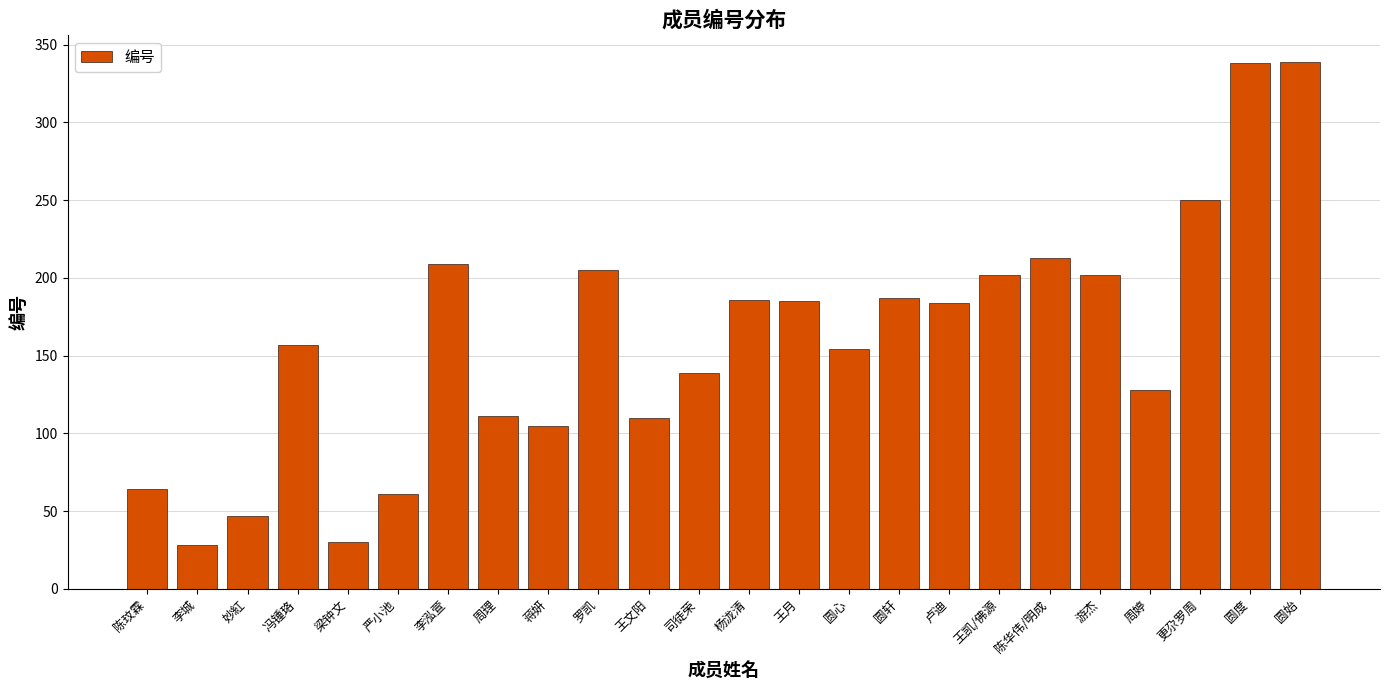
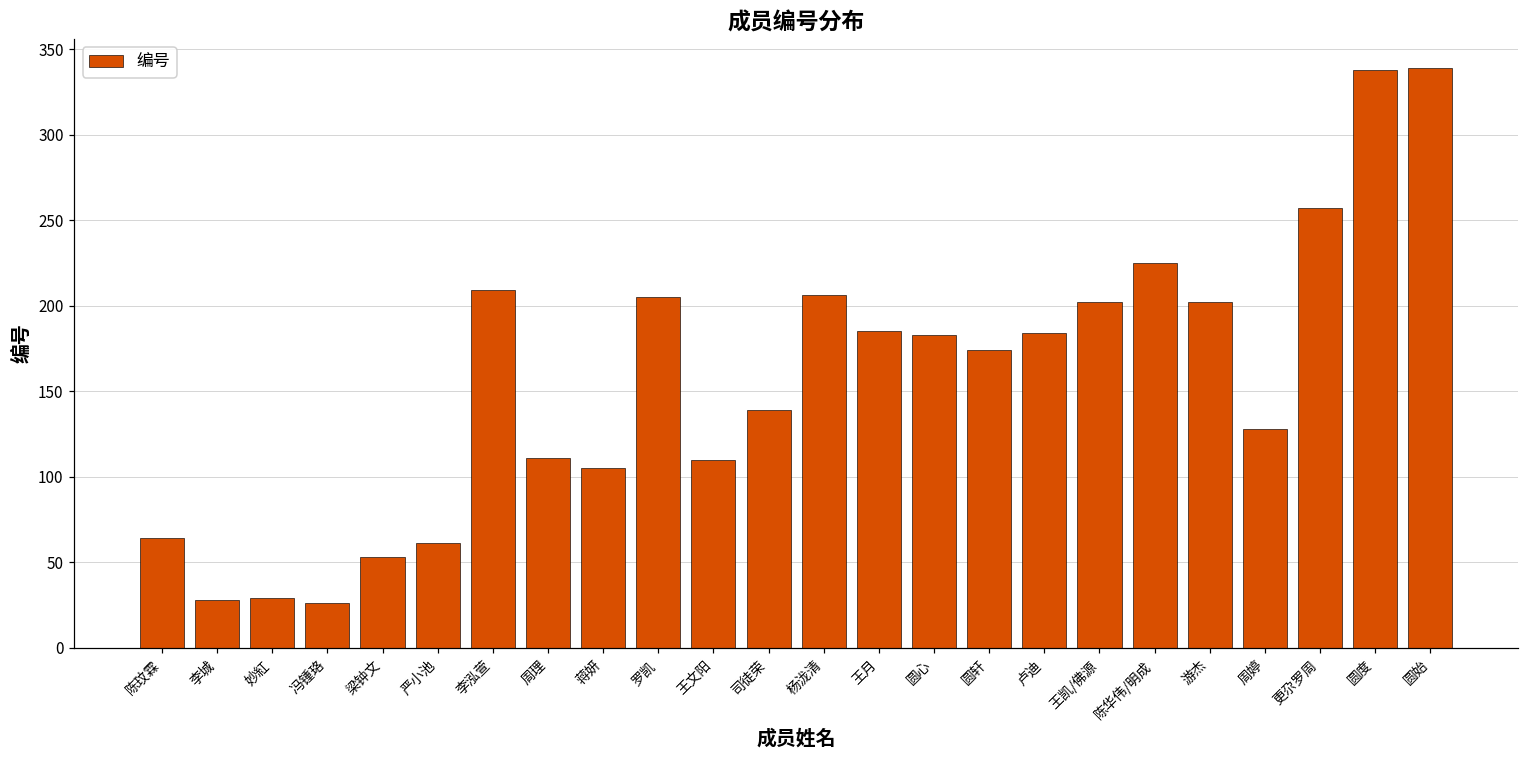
  {
    "陈玟霖": 64,
    "李城": 28,
-   "妙紅": 47,
-   "冯锺珞": 157,
-   "梁钟文": 30,
+   "妙紅": 29,
+   "冯锺珞": 26,
+   "梁钟文": 53,
    "严小池": 61,
    "李泓萱": 209,
    "周理": 111,
    "蒋妍": 105,
    "罗凯": 205,
    "王文阳": 110,
    "司徒荣": 139,
-   "杨泷清": 186,
+   "杨泷清": 206,
    "王月": 185,
-   "圆心": 154,
-   "圆轩": 187,
+   "圆心": 183,
+   "圆轩": 174,
    "卢迪": 184,
    "王凯/佛源": 202,
-   "陈华伟/明成": 213,
+   "陈华伟/明成": 225,
    "游杰": 202,
    "周婷": 128,
-   "更尕罗周": 250,
+   "更尕罗周": 257,
    "圆度": 338,
    "圆始": 339
  }
